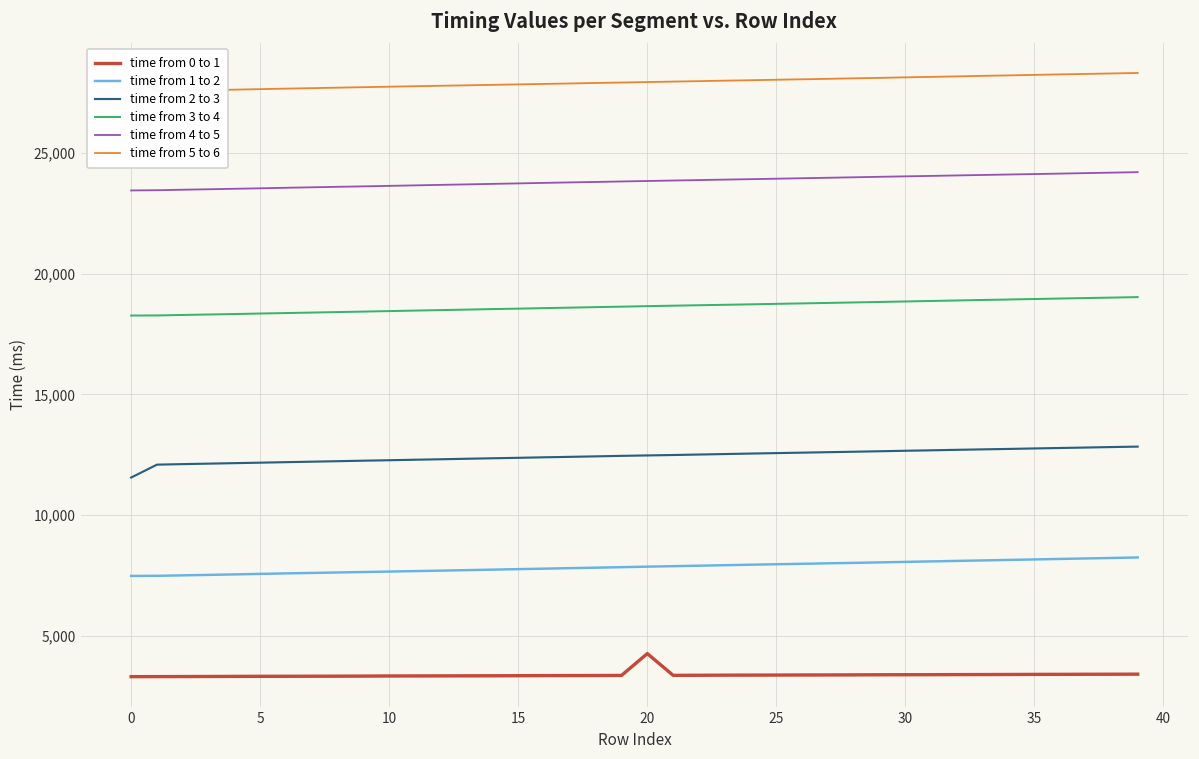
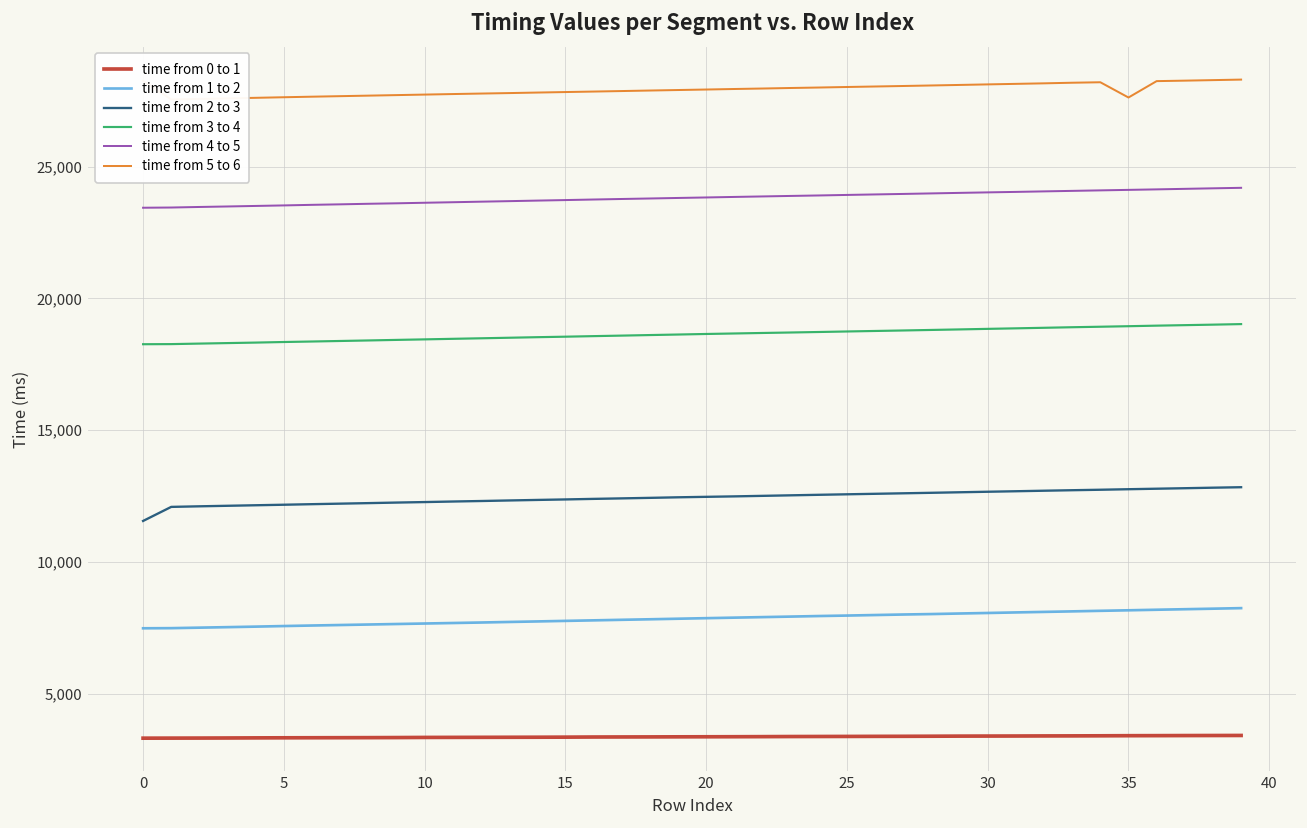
  {
    "time from 0 to 1": {
      "0": "3,300",
      "5": "3,300",
      "10": "3,300",
      "15": "3,300",
-     "20": "4,300",
+     "20": "3,400",
      "25": "3,400",
      "30": "3,400",
      "35": "3,400"
    },
    "time from 1 to 2": {
      "0": "7,500",
      "5": "7,600",
      "10": "7,700",
      "15": "7,800",
      "20": "7,900",
      "25": "8,000",
      "30": "8,100",
      "35": "8,200"
    },
    "time from 2 to 3": {
      "0": "11,600",
      "5": "12,200",
      "10": "12,300",
      "15": "12,400",
      "20": "12,500",
      "25": "12,600",
      "30": "12,700",
      "35": "12,800"
    },
    "time from 3 to 4": {
      "0": "18,300",
      "5": "18,300",
      "10": "18,400",
      "15": "18,600",
      "20": "18,700",
      "25": "18,700",
      "30": "18,800",
      "35": "18,900"
    },
    "time from 4 to 5": {
      "0": "23,400",
      "5": "23,500",
      "10": "23,600",
      "15": "23,700",
      "20": "23,800",
      "25": "23,900",
      "30": "24,000",
      "35": "24,100"
    },
    "time from 5 to 6": {
      "5": "27,600",
      "10": "27,700",
      "15": "27,800",
      "20": "27,900",
      "25": "28,000",
      "30": "28,100",
-     "35": "28,200"
+     "35": "27,600"
    }
  }
